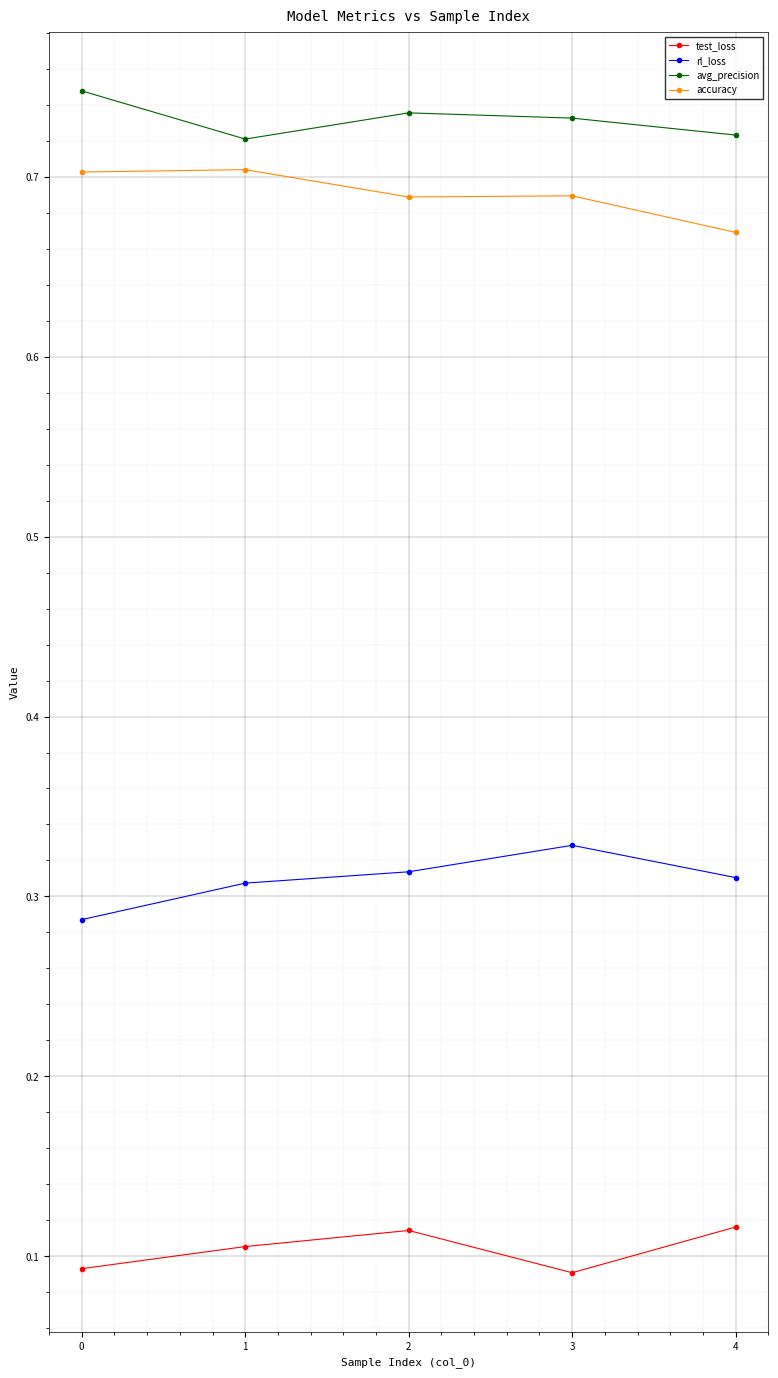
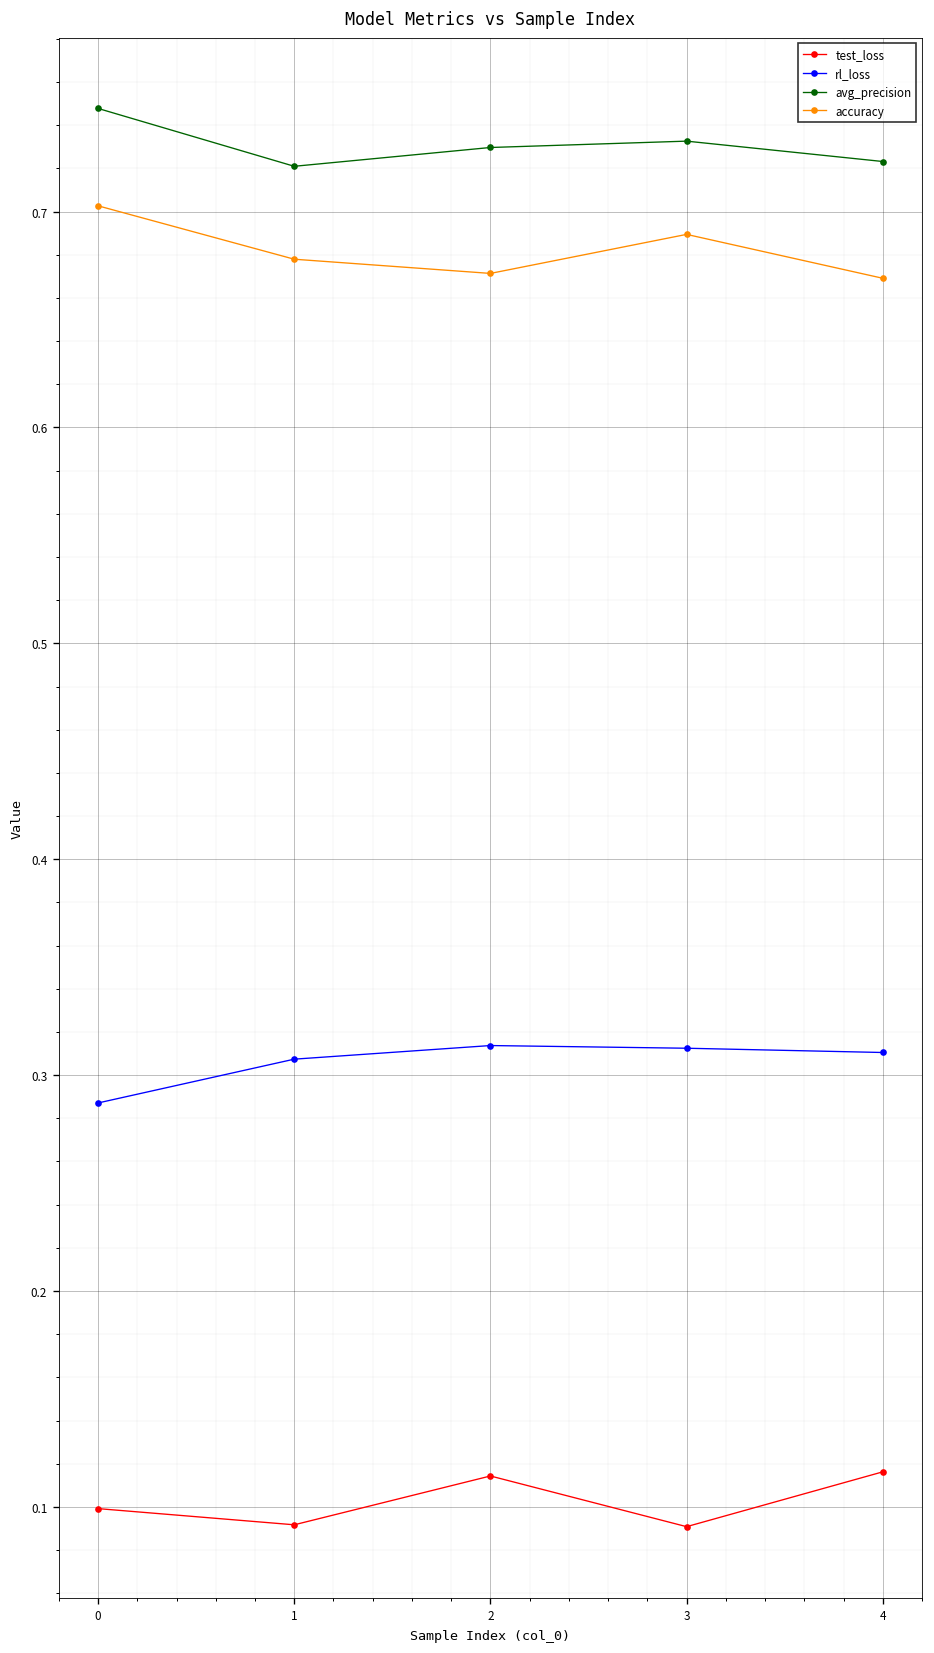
  {
    "test_loss": {
-     "0": 0.093,
-     "1": 0.105,
+     "0": 0.099,
+     "1": 0.092,
      "2": 0.114,
      "3": 0.091,
      "4": 0.116
    },
    "rl_loss": {
      "0": 0.287,
      "1": 0.307,
      "2": 0.314,
-     "3": 0.328,
+     "3": 0.312,
      "4": 0.310
    },
    "avg_precision": {
      "0": 0.748,
      "1": 0.721,
-     "2": 0.736,
+     "2": 0.730,
      "3": 0.733,
      "4": 0.723
    },
    "accuracy": {
      "0": 0.703,
-     "1": 0.704,
-     "2": 0.689,
+     "1": 0.678,
+     "2": 0.671,
      "3": 0.689,
      "4": 0.669
    }
  }
